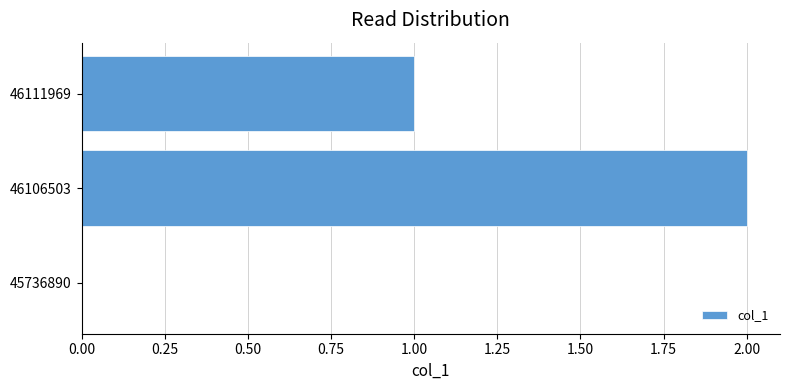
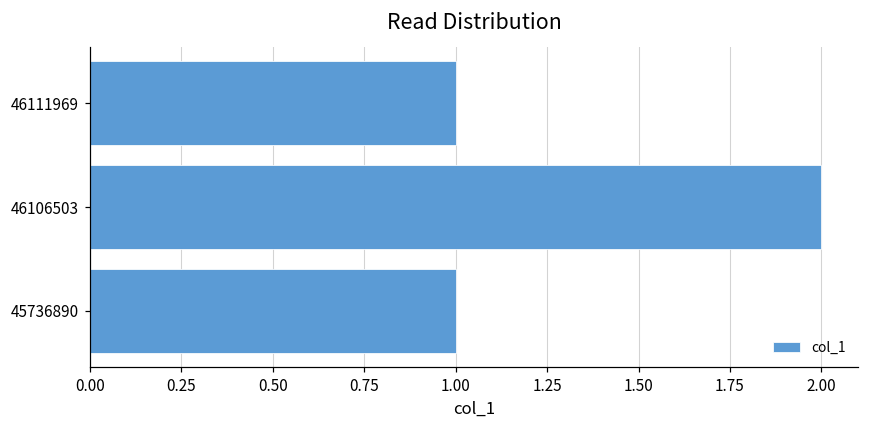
  {
    "46111969": 1,
    "46106503": 2,
-   "45736890": 0
+   "45736890": 1
  }
